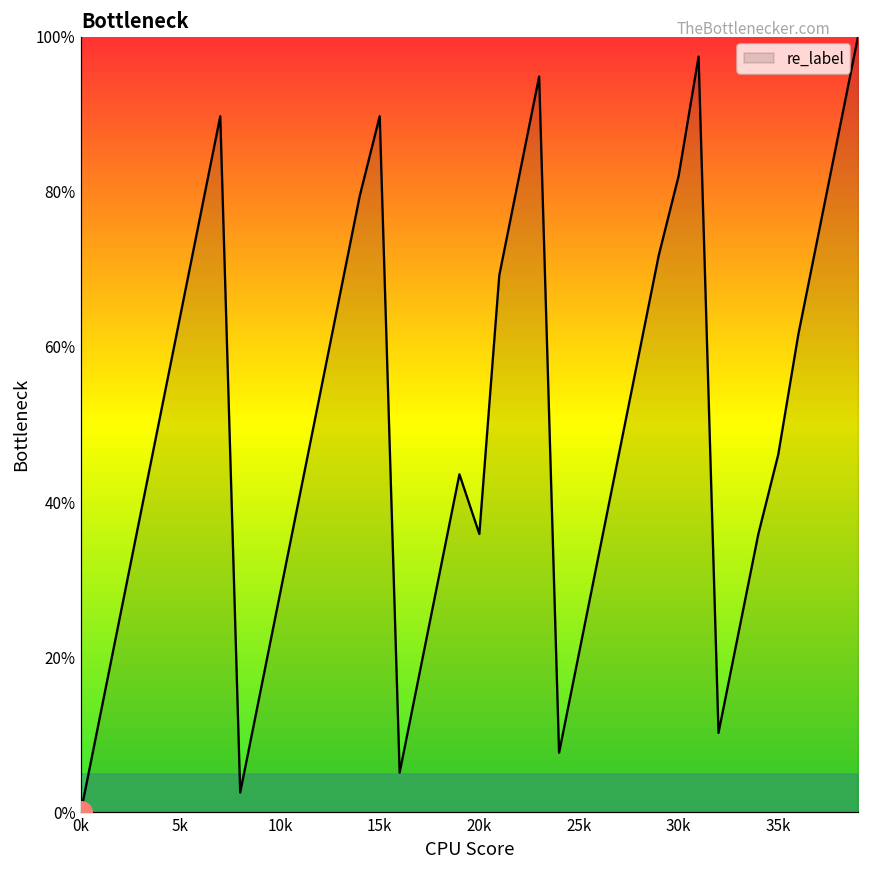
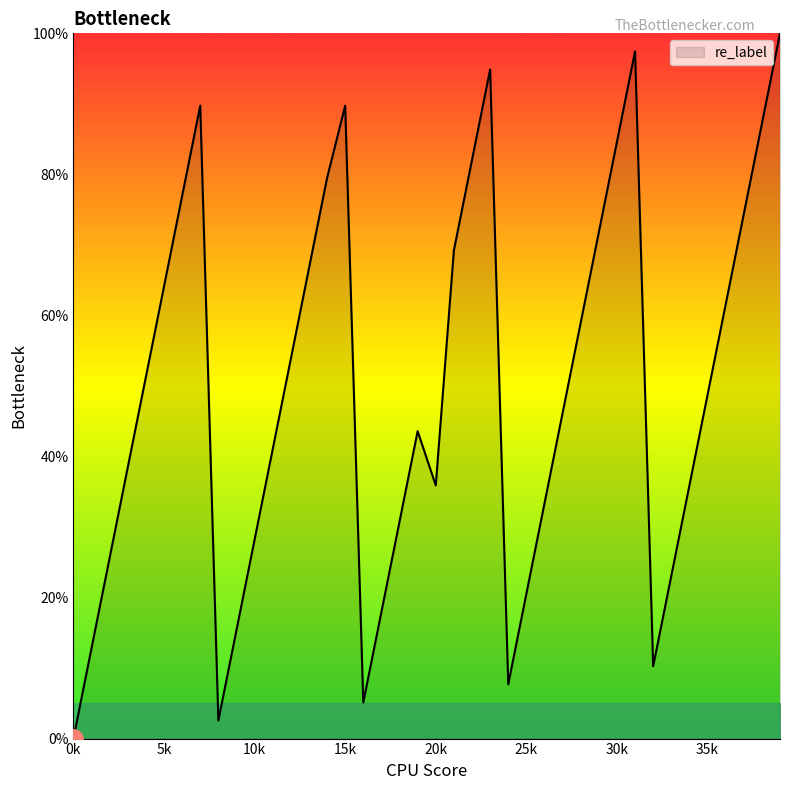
  {
    "re_label": {
      "5k": "64%",
      "10k": "28%",
      "15k": "90%",
      "20k": "36%",
      "25k": "21%",
-     "30k": "82%",
-     "35k": "46%"
+     "30k": "85%",
+     "35k": "49%"
    }
  }
